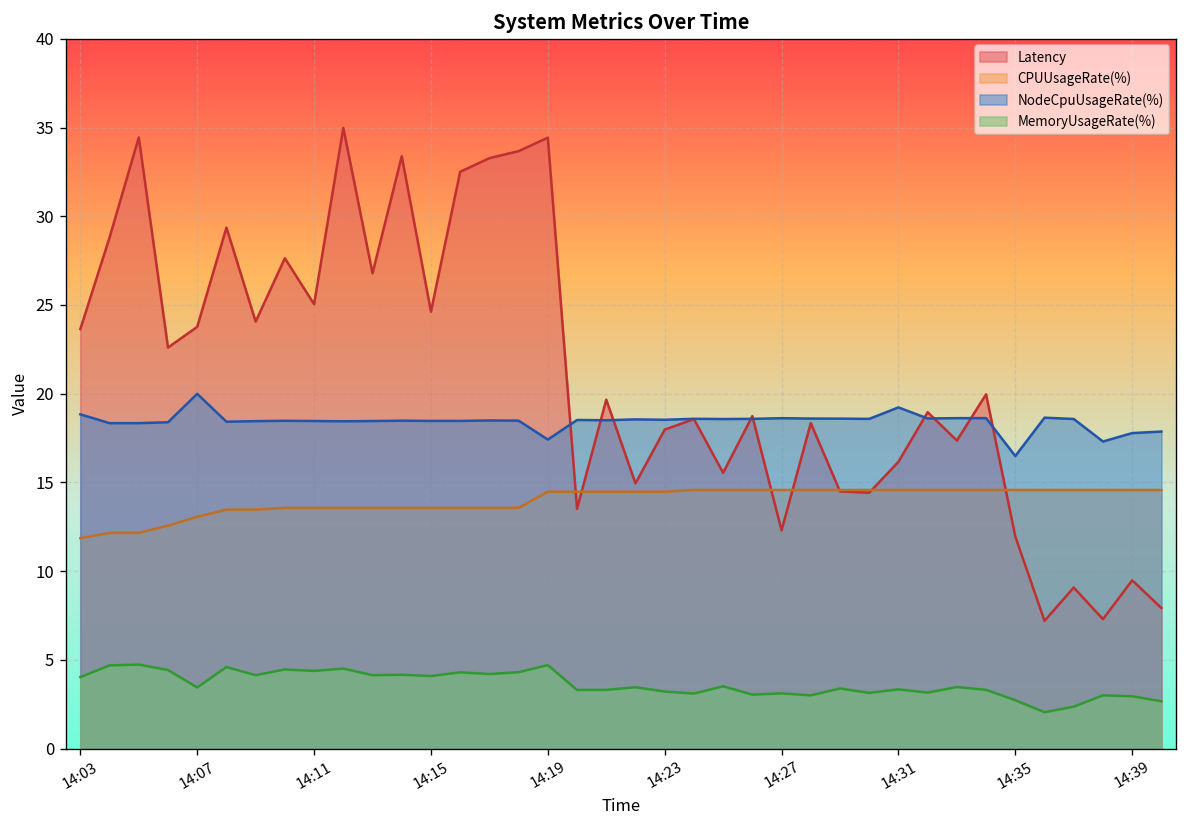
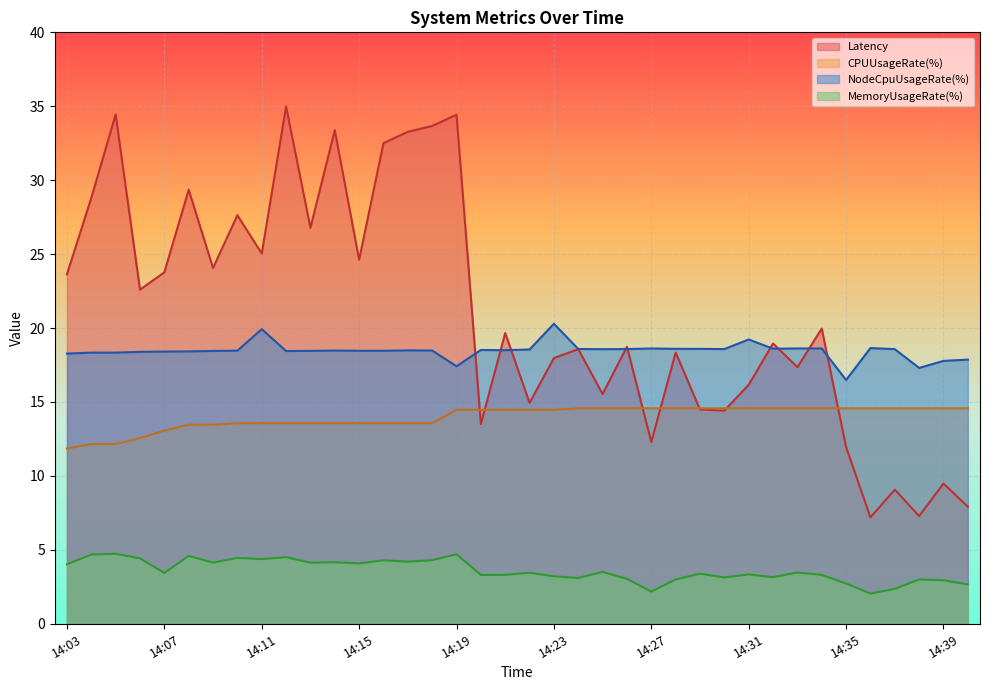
  {
    "NodeCpuUsageRate(%)": {
-     "14:03": 18.8,
-     "14:07": 20.0,
-     "14:11": 18.5,
+     "14:03": 18.3,
+     "14:07": 18.4,
+     "14:11": 19.9,
      "14:15": 18.5,
      "14:19": 17.4,
-     "14:23": 18.5,
+     "14:23": 20.3,
      "14:27": 18.6,
      "14:31": 19.2,
      "14:35": 16.5,
      "14:39": 17.8
    },
    "MemoryUsageRate(%)": {
      "14:03": 4.0,
      "14:07": 3.4,
      "14:11": 4.4,
      "14:15": 4.1,
      "14:19": 4.7,
      "14:23": 3.2,
-     "14:27": 3.1,
+     "14:27": 2.2,
      "14:31": 3.3,
      "14:35": 2.7,
      "14:39": 2.9
    }
  }
